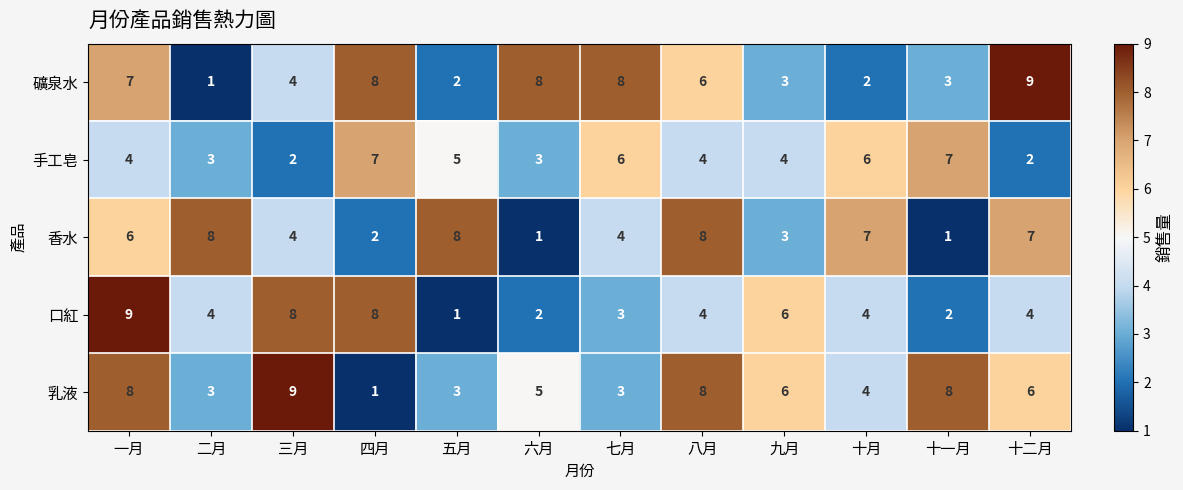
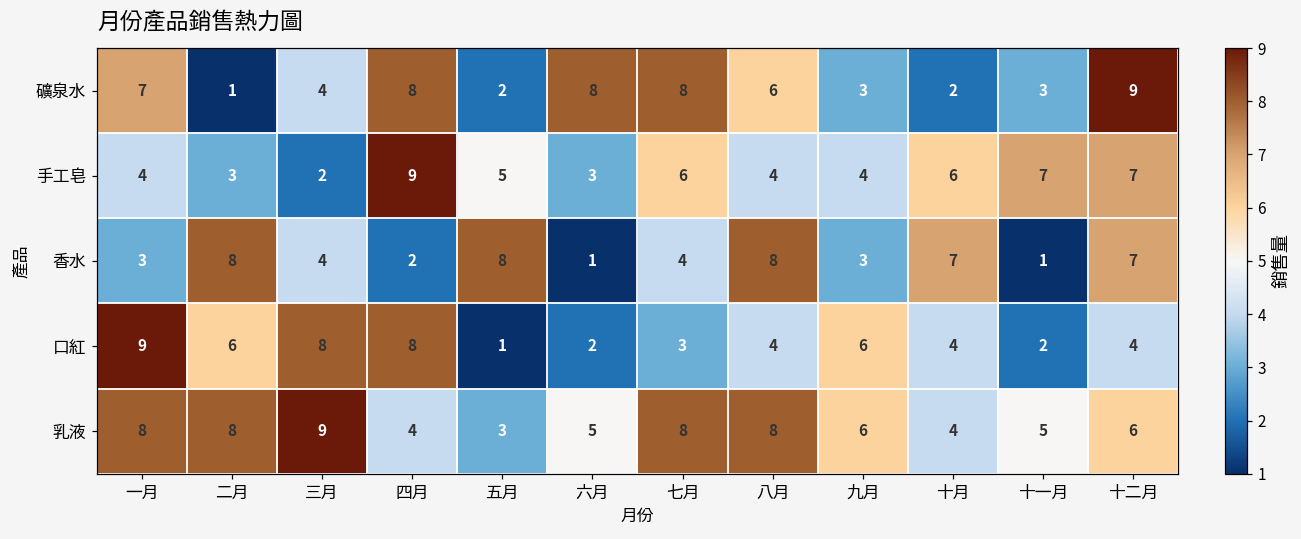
  {
    "礦泉水": {
      "一月": 7,
      "二月": 1,
      "三月": 4,
      "四月": 8,
      "五月": 2,
      "六月": 8,
      "七月": 8,
      "八月": 6,
      "九月": 3,
      "十月": 2,
      "十一月": 3,
      "十二月": 9
    },
    "手工皂": {
      "一月": 4,
      "二月": 3,
      "三月": 2,
-     "四月": 7,
+     "四月": 9,
      "五月": 5,
      "六月": 3,
      "七月": 6,
      "八月": 4,
      "九月": 4,
      "十月": 6,
      "十一月": 7,
-     "十二月": 2
+     "十二月": 7
    },
    "香水": {
-     "一月": 6,
+     "一月": 3,
      "二月": 8,
      "三月": 4,
      "四月": 2,
      "五月": 8,
      "六月": 1,
      "七月": 4,
      "八月": 8,
      "九月": 3,
      "十月": 7,
      "十一月": 1,
      "十二月": 7
    },
    "口紅": {
      "一月": 9,
-     "二月": 4,
+     "二月": 6,
      "三月": 8,
      "四月": 8,
      "五月": 1,
      "六月": 2,
      "七月": 3,
      "八月": 4,
      "九月": 6,
      "十月": 4,
      "十一月": 2,
      "十二月": 4
    },
    "乳液": {
      "一月": 8,
-     "二月": 3,
+     "二月": 8,
      "三月": 9,
-     "四月": 1,
+     "四月": 4,
      "五月": 3,
      "六月": 5,
-     "七月": 3,
+     "七月": 8,
      "八月": 8,
      "九月": 6,
      "十月": 4,
-     "十一月": 8,
+     "十一月": 5,
      "十二月": 6
    }
  }
